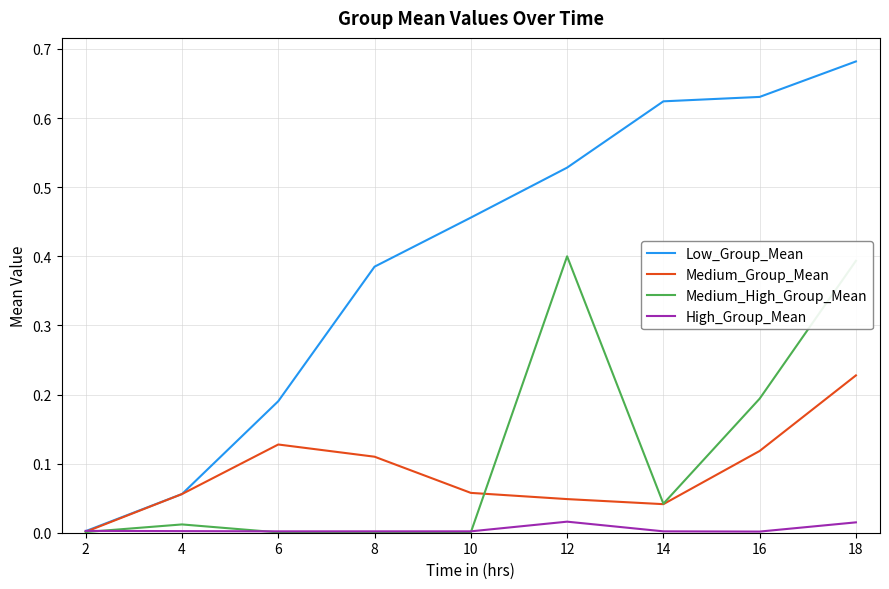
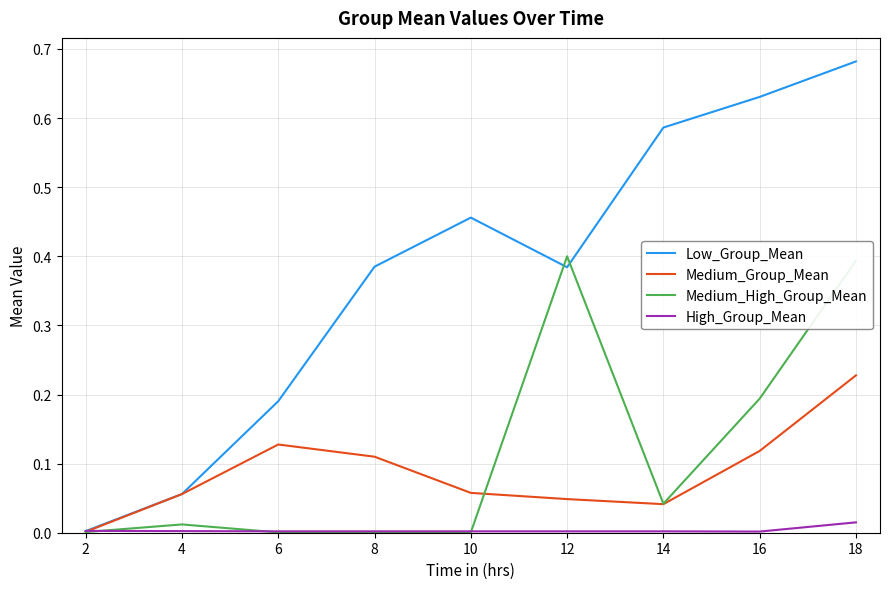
  {
    "Low_Group_Mean": {
      "6": 0.19,
      "8": 0.39,
      "10": 0.46,
-     "12": 0.53,
-     "14": 0.62,
+     "12": 0.38,
+     "14": 0.59,
      "16": 0.63,
      "18": 0.68
    },
    "Medium_Group_Mean": {
      "6": 0.13,
      "8": 0.11,
      "10": 0.06,
      "12": 0.05,
      "16": 0.12,
      "18": 0.23
    },
    "Medium_High_Group_Mean": {
      "4": 0.01,
      "12": 0.40,
      "16": 0.19
    },
    "High_Group_Mean": {
      "4": 0.00,
-     "12": 0.02,
+     "12": 0.00,
      "14": 0.00,
      "16": 0.00,
      "18": 0.02
    }
  }
